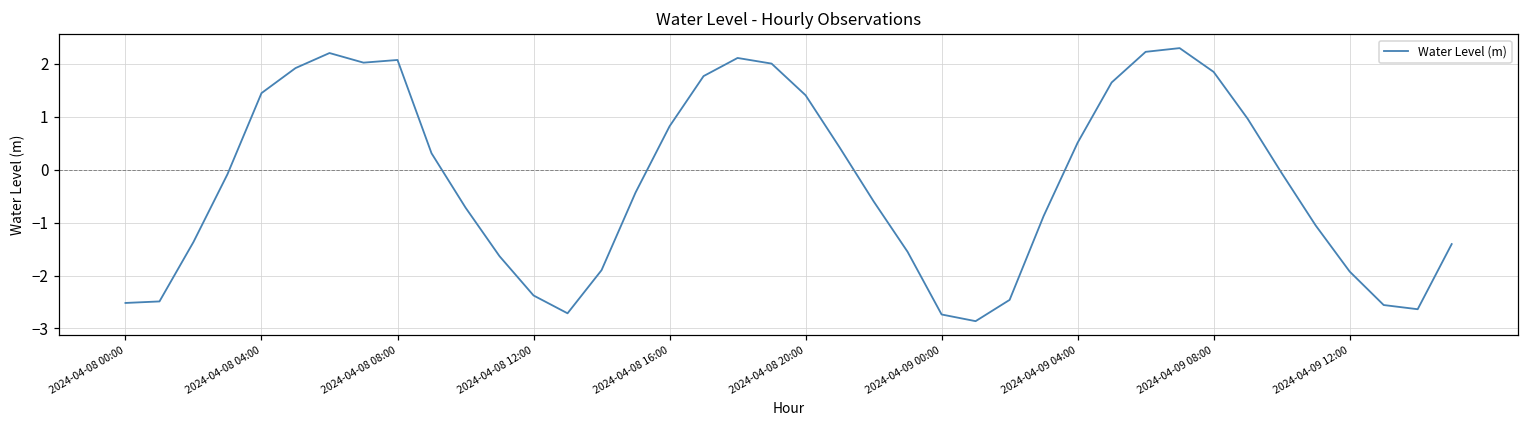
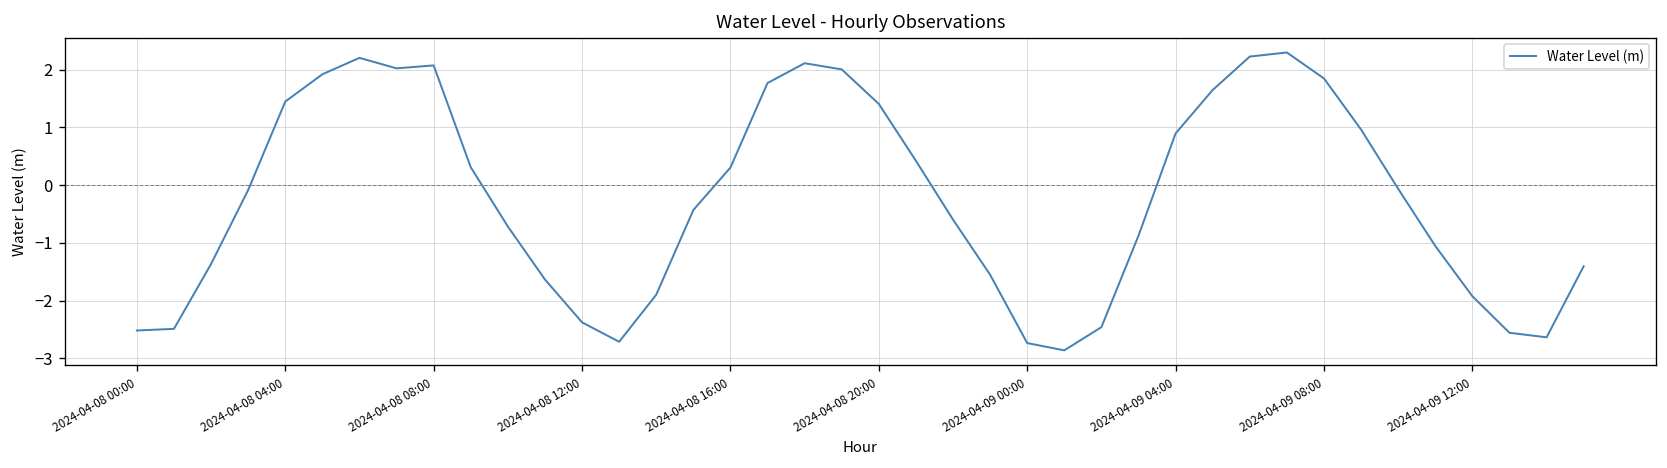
  {
    "2024-04-08 00:00": -2.5,
    "2024-04-08 04:00": 1.4,
    "2024-04-08 08:00": 2.1,
    "2024-04-08 12:00": -2.4,
-   "2024-04-08 16:00": 0.8,
+   "2024-04-08 16:00": 0.3,
    "2024-04-08 20:00": 1.4,
    "2024-04-09 00:00": -2.7,
-   "2024-04-09 04:00": 0.5,
+   "2024-04-09 04:00": 0.9,
    "2024-04-09 08:00": 1.8,
    "2024-04-09 12:00": -1.9
  }
